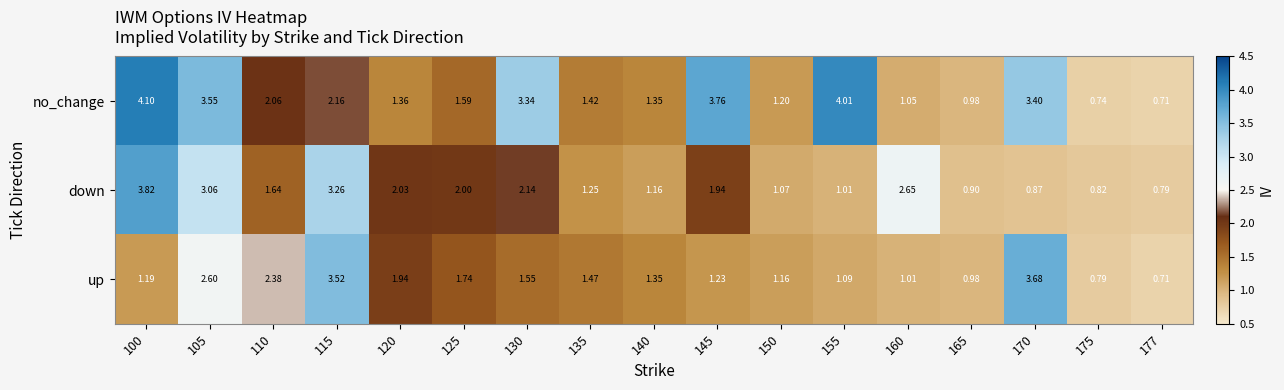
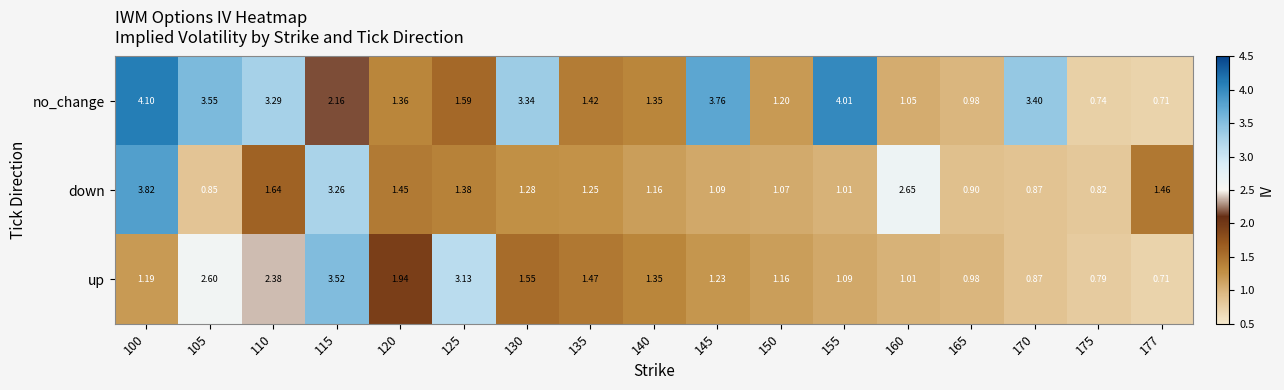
  {
    "no_change": {
      "100": 4.10,
      "105": 3.55,
-     "110": 2.06,
+     "110": 3.29,
      "115": 2.16,
      "120": 1.36,
      "125": 1.59,
      "130": 3.34,
      "135": 1.42,
      "140": 1.35,
      "145": 3.76,
      "150": 1.20,
      "155": 4.01,
      "160": 1.05,
      "165": 0.98,
      "170": 3.40,
      "175": 0.74,
      "177": 0.71
    },
    "down": {
      "100": 3.82,
-     "105": 3.06,
+     "105": 0.85,
      "110": 1.64,
      "115": 3.26,
-     "120": 2.03,
-     "125": 2.00,
-     "130": 2.14,
+     "120": 1.45,
+     "125": 1.38,
+     "130": 1.28,
      "135": 1.25,
      "140": 1.16,
-     "145": 1.94,
+     "145": 1.09,
      "150": 1.07,
      "155": 1.01,
      "160": 2.65,
      "165": 0.90,
      "170": 0.87,
      "175": 0.82,
-     "177": 0.79
+     "177": 1.46
    },
    "up": {
      "100": 1.19,
      "105": 2.60,
      "110": 2.38,
      "115": 3.52,
      "120": 1.94,
-     "125": 1.74,
+     "125": 3.13,
      "130": 1.55,
      "135": 1.47,
      "140": 1.35,
      "145": 1.23,
      "150": 1.16,
      "155": 1.09,
      "160": 1.01,
      "165": 0.98,
-     "170": 3.68,
+     "170": 0.87,
      "175": 0.79,
      "177": 0.71
    }
  }
